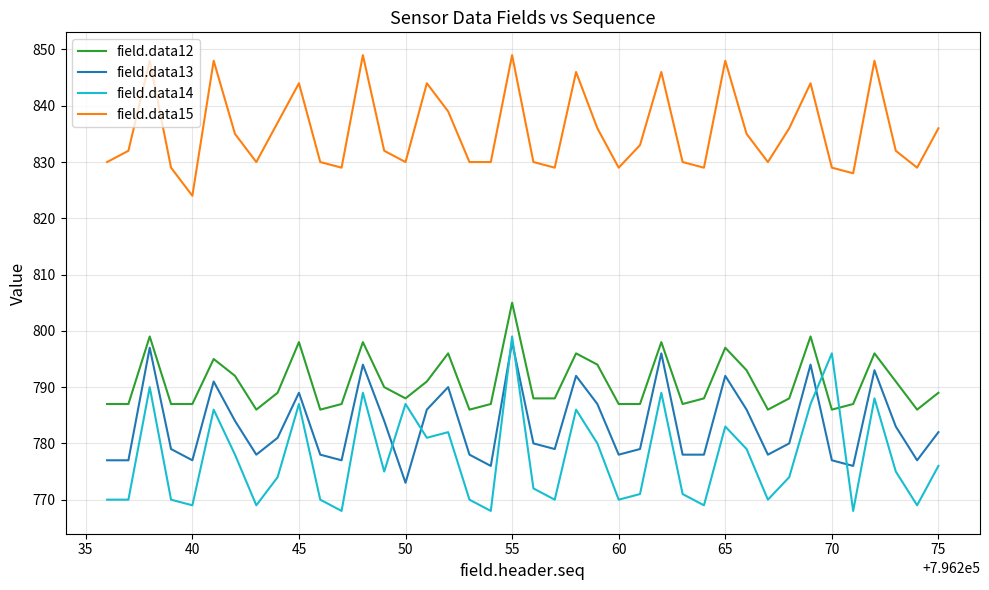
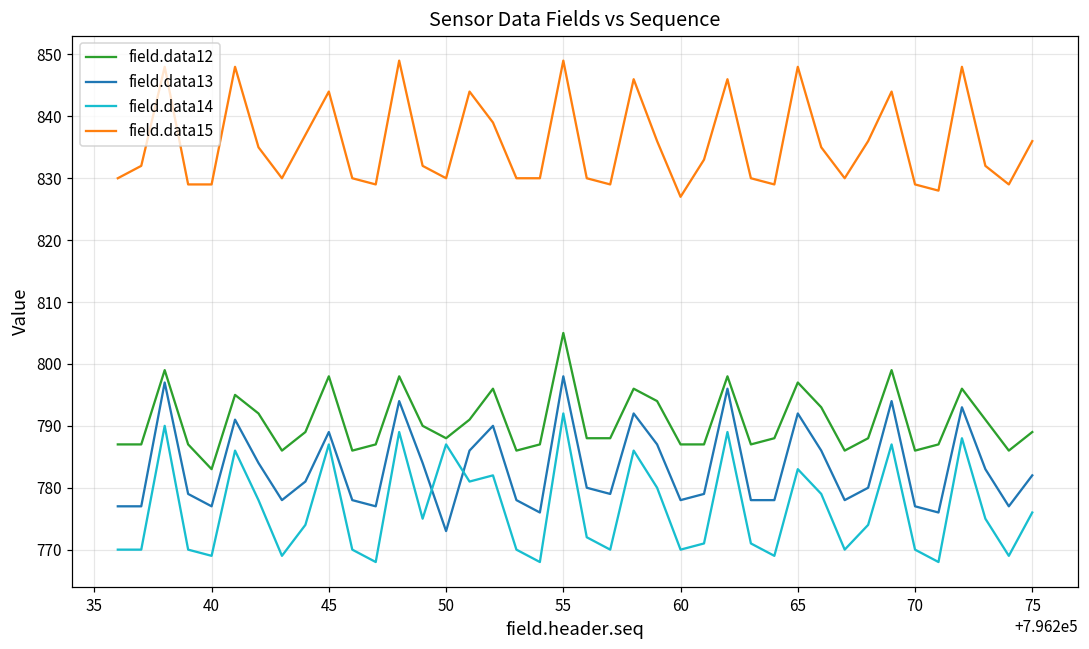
  {
    "field.data12": {
-     "40": 787,
+     "40": 783,
      "45": 798,
      "50": 788,
      "55": 805,
      "60": 787,
      "65": 797,
      "70": 786,
      "75": 789
    },
    "field.data13": {
      "40": 777,
      "45": 789,
      "50": 773,
      "55": 798,
      "60": 778,
      "65": 792,
      "70": 777,
      "75": 782
    },
    "field.data14": {
      "40": 769,
      "45": 787,
      "50": 787,
-     "55": 799,
+     "55": 792,
      "60": 770,
      "65": 783,
-     "70": 796,
+     "70": 770,
      "75": 776
    },
    "field.data15": {
-     "40": 824,
+     "40": 829,
      "45": 844,
      "50": 830,
      "55": 849,
-     "60": 829,
+     "60": 827,
      "65": 848,
      "70": 829,
      "75": 836
    }
  }
